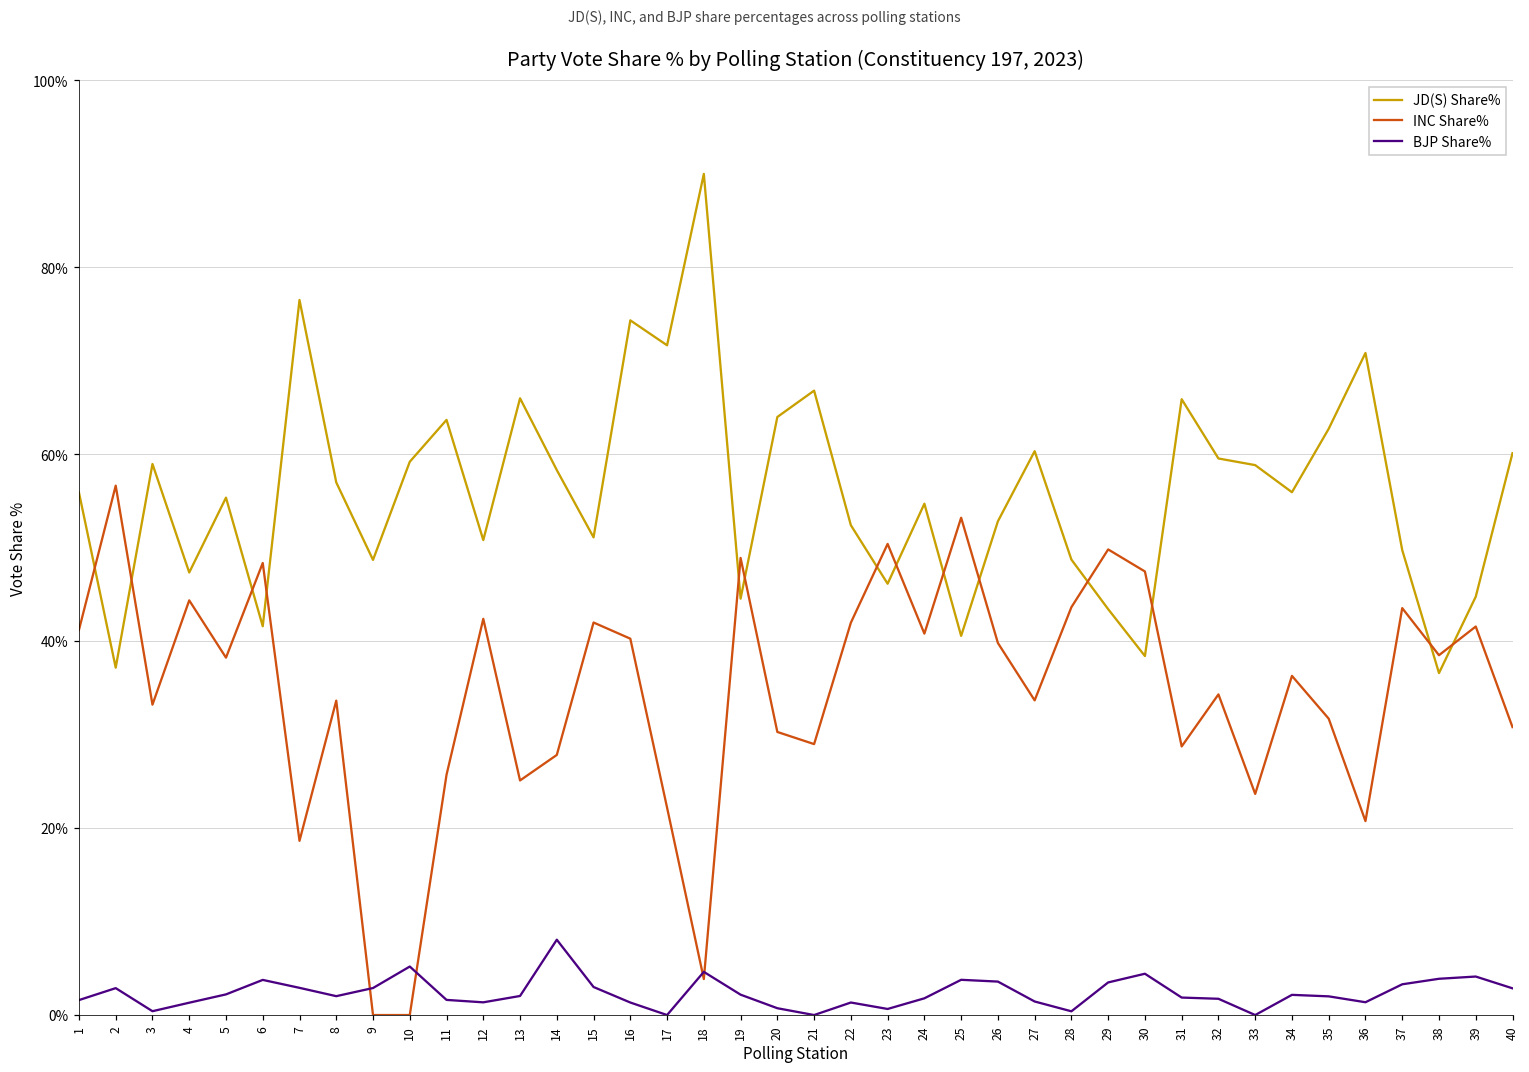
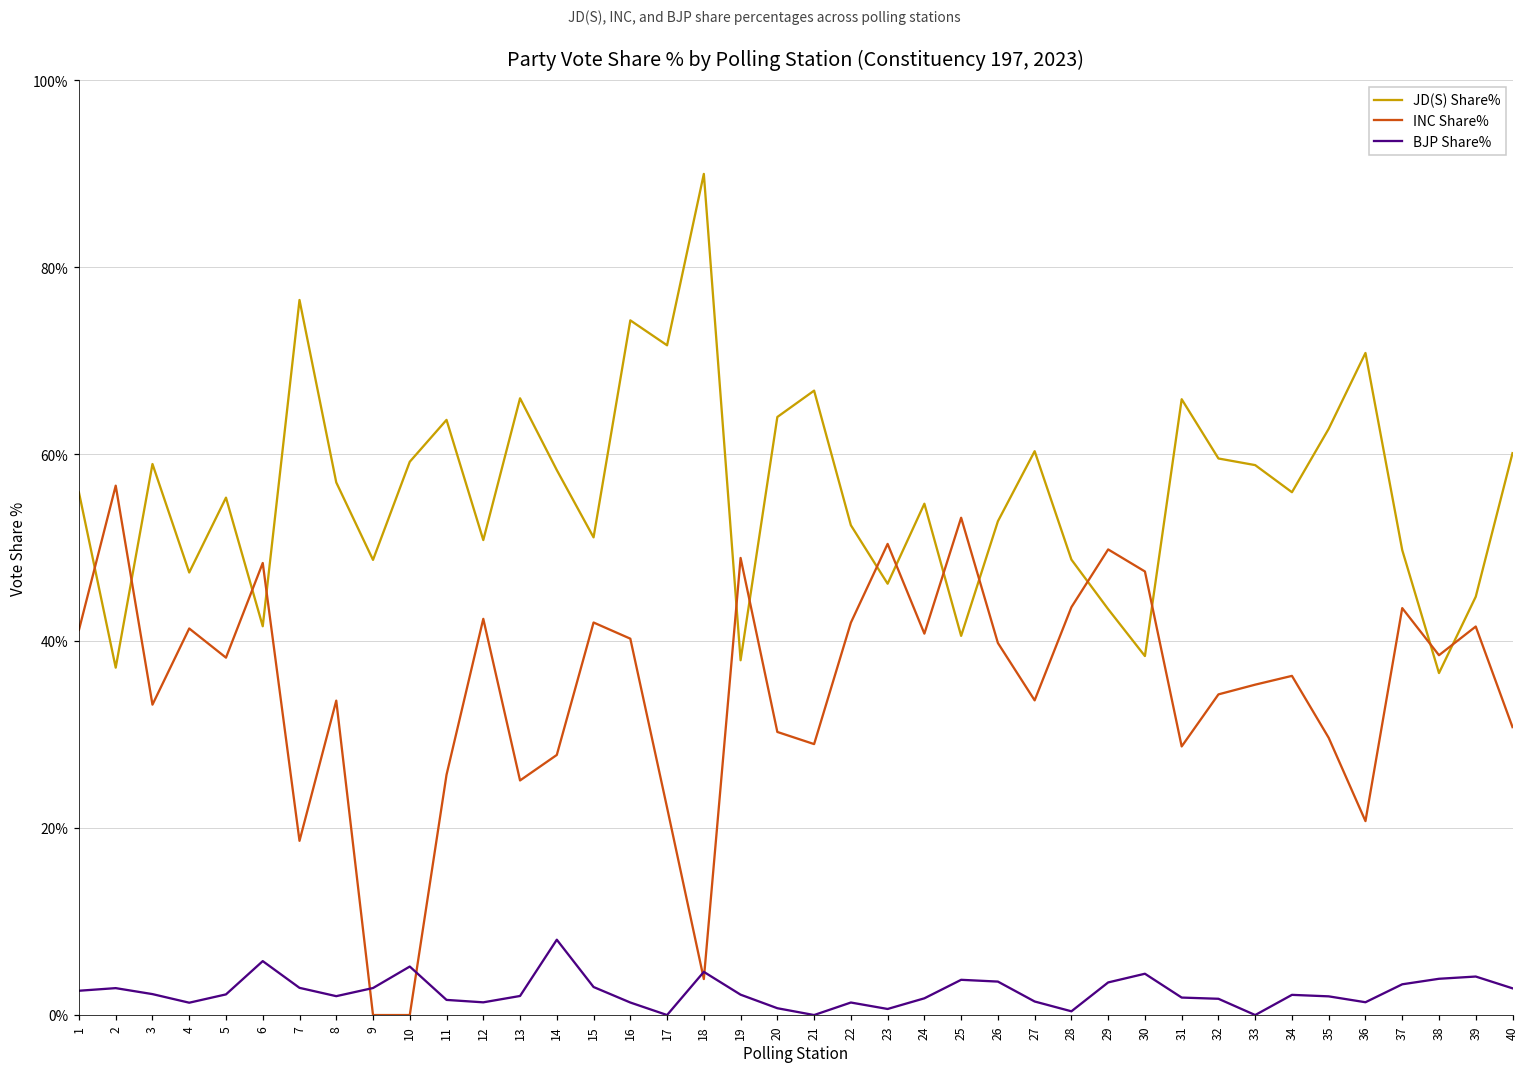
  {
    "JD(S) Share%": {
      "1": "56%",
      "2": "37%",
      "3": "59%",
      "4": "47%",
      "5": "55%",
      "6": "42%",
      "7": "77%",
      "8": "57%",
      "9": "49%",
      "10": "59%",
      "11": "64%",
      "12": "51%",
      "13": "66%",
      "14": "58%",
      "15": "51%",
      "16": "74%",
      "17": "72%",
      "18": "90%",
-     "19": "45%",
+     "19": "38%",
      "20": "64%",
      "21": "67%",
      "22": "52%",
      "23": "46%",
      "24": "55%",
      "25": "41%",
      "26": "53%",
      "27": "60%",
      "28": "49%",
      "29": "43%",
      "30": "38%",
      "31": "66%",
      "32": "60%",
      "33": "59%",
      "34": "56%",
      "35": "63%",
      "36": "71%",
      "37": "50%",
      "38": "37%",
      "39": "45%",
      "40": "60%"
    },
    "INC Share%": {
      "1": "41%",
      "2": "57%",
      "3": "33%",
-     "4": "44%",
+     "4": "41%",
      "5": "38%",
      "6": "48%",
      "7": "19%",
      "8": "34%",
      "9": "0%",
      "10": "0%",
      "11": "26%",
      "12": "42%",
      "13": "25%",
      "14": "28%",
      "15": "42%",
      "16": "40%",
      "17": "22%",
      "18": "4%",
      "19": "49%",
      "20": "30%",
      "21": "29%",
      "22": "42%",
      "23": "50%",
      "24": "41%",
      "25": "53%",
      "26": "40%",
      "27": "34%",
      "28": "44%",
      "29": "50%",
      "30": "47%",
      "31": "29%",
      "32": "34%",
-     "33": "24%",
+     "33": "35%",
      "34": "36%",
-     "35": "32%",
+     "35": "30%",
      "36": "21%",
      "37": "44%",
      "38": "39%",
      "39": "42%",
      "40": "31%"
    },
    "BJP Share%": {
-     "1": "2%",
+     "1": "3%",
      "2": "3%",
-     "3": "0%",
+     "3": "2%",
      "4": "1%",
      "5": "2%",
-     "6": "4%",
+     "6": "6%",
      "7": "3%",
      "8": "2%",
      "9": "3%",
      "10": "5%",
      "11": "2%",
      "12": "1%",
      "13": "2%",
      "14": "8%",
      "15": "3%",
      "16": "1%",
      "17": "0%",
      "18": "5%",
      "19": "2%",
      "20": "1%",
      "21": "0%",
      "22": "1%",
      "23": "1%",
      "24": "2%",
      "25": "4%",
      "26": "4%",
      "27": "1%",
      "28": "0%",
      "29": "3%",
      "30": "4%",
      "31": "2%",
      "32": "2%",
      "33": "0%",
      "34": "2%",
      "35": "2%",
      "36": "1%",
      "37": "3%",
      "38": "4%",
      "39": "4%",
      "40": "3%"
    }
  }
